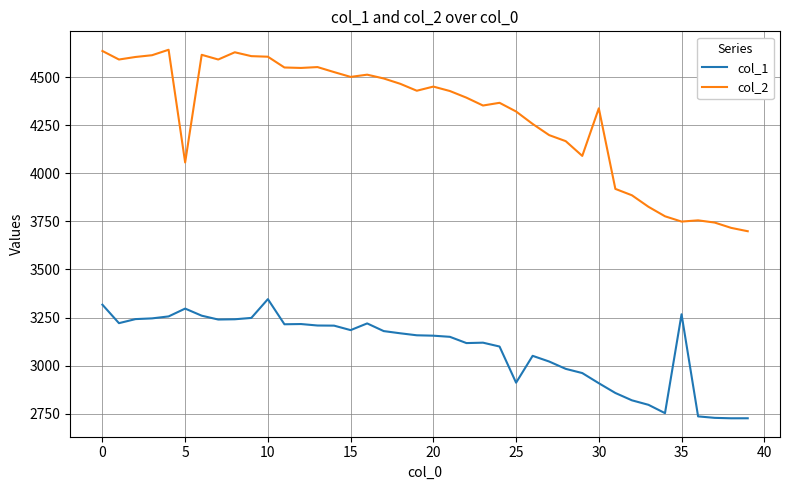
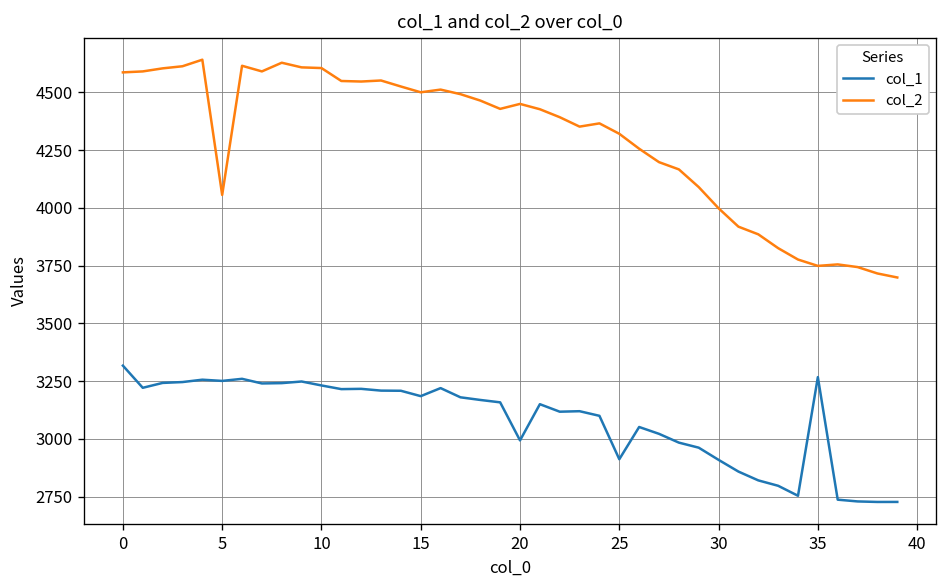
  {
    "col_1": {
      "0": 3320,
-     "5": 3300,
-     "10": 3350,
+     "5": 3250,
+     "10": 3230,
      "15": 3180,
-     "20": 3160,
+     "20": 2990,
      "25": 2910,
      "30": 2910,
      "35": 3270
    },
    "col_2": {
-     "0": 4640,
+     "0": 4590,
      "5": 4060,
      "10": 4610,
      "15": 4500,
      "20": 4450,
      "25": 4320,
-     "30": 4340,
+     "30": 4000,
      "35": 3750
    }
  }
